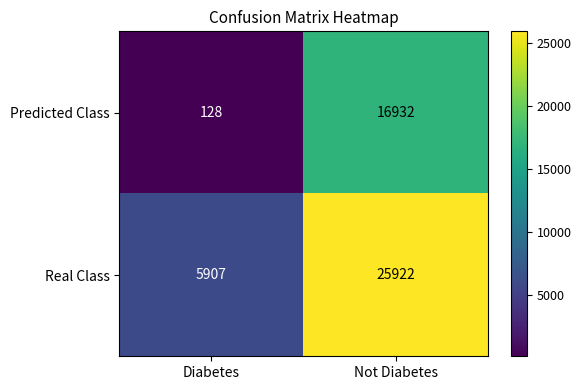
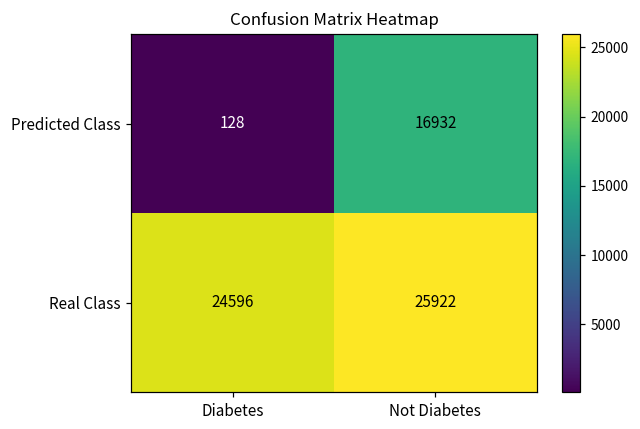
  {
    "Predicted Class": {
      "Diabetes": 128,
      "Not Diabetes": 16932
    },
    "Real Class": {
-     "Diabetes": 5907,
+     "Diabetes": 24596,
      "Not Diabetes": 25922
    }
  }
